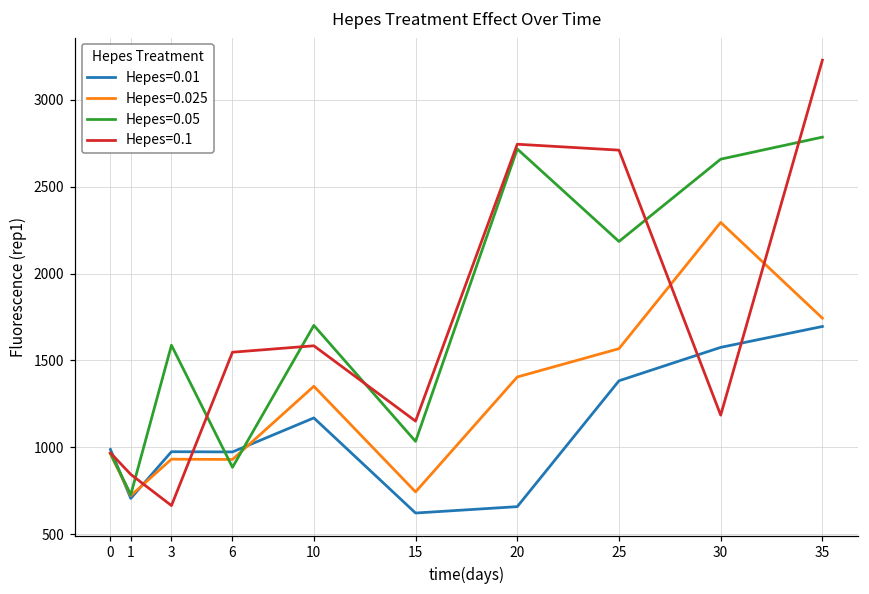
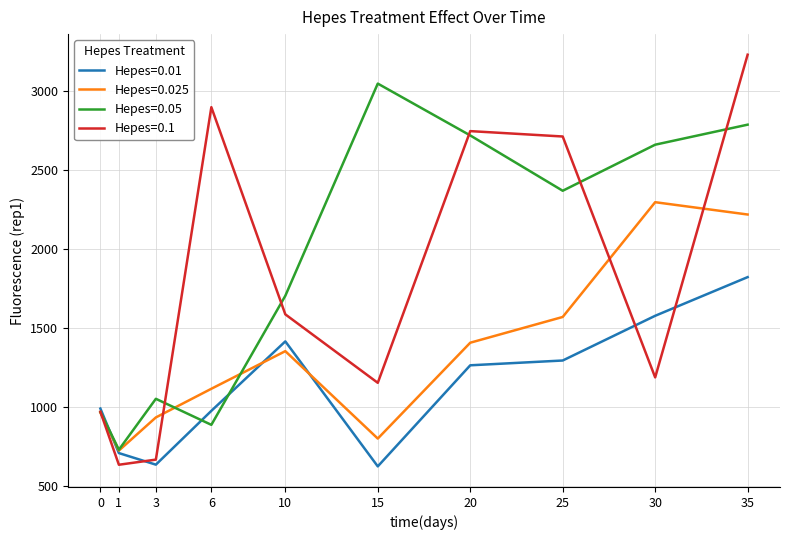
  {
    "Hepes=0.01": {
      "0": 990,
-     "3": 980,
+     "3": 630,
      "6": 970,
-     "10": 1170,
+     "10": 1410,
      "15": 620,
-     "20": 660,
-     "25": 1380,
+     "20": 1260,
+     "25": 1290,
      "30": 1580,
-     "35": 1700
+     "35": 1820
    },
    "Hepes=0.025": {
      "3": 930,
-     "6": 930,
+     "6": 1110,
      "10": 1350,
-     "15": 740,
+     "15": 800,
      "20": 1410,
      "25": 1570,
      "30": 2290,
-     "35": 1740
+     "35": 2220
    },
    "Hepes=0.05": {
-     "3": 1590,
+     "3": 1050,
      "6": 890,
      "10": 1700,
-     "15": 1030,
+     "15": 3040,
      "20": 2720,
-     "25": 2180,
+     "25": 2370,
      "30": 2660,
      "35": 2780
    },
    "Hepes=0.1": {
-     "1": 850,
+     "1": 630,
      "3": 670,
-     "6": 1550,
+     "6": 2890,
      "10": 1580,
      "15": 1150,
      "20": 2740,
      "25": 2710,
      "30": 1190,
      "35": 3230
    }
  }
